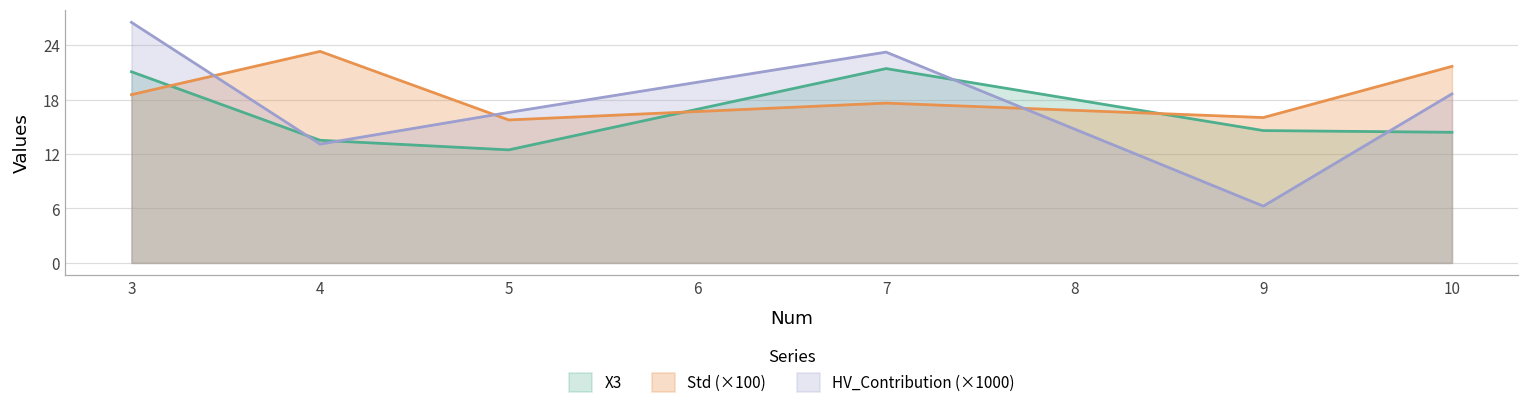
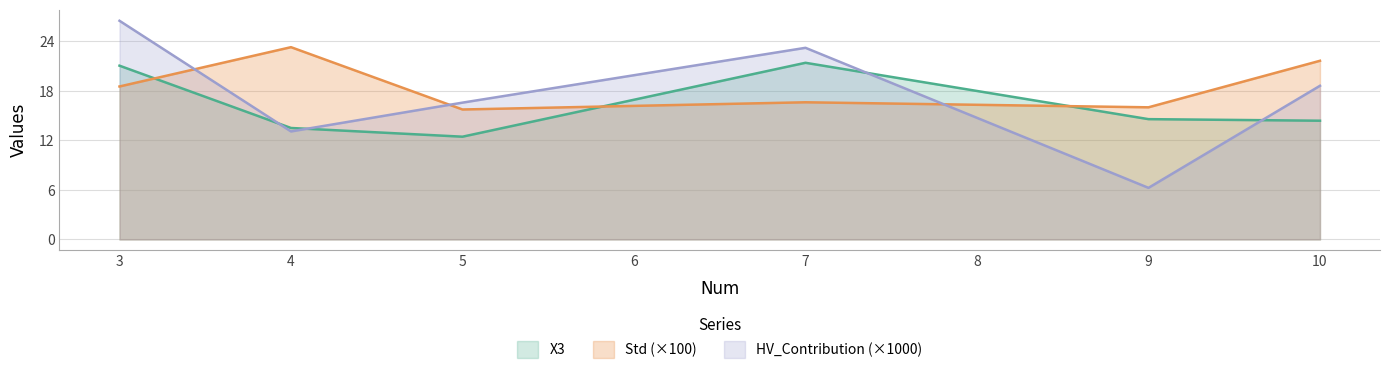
  {
    "Std (×100)": {
      "3": 19,
      "4": 23,
      "5": 16,
-     "7": 18,
+     "7": 17,
      "9": 16,
      "10": 22
    }
  }
